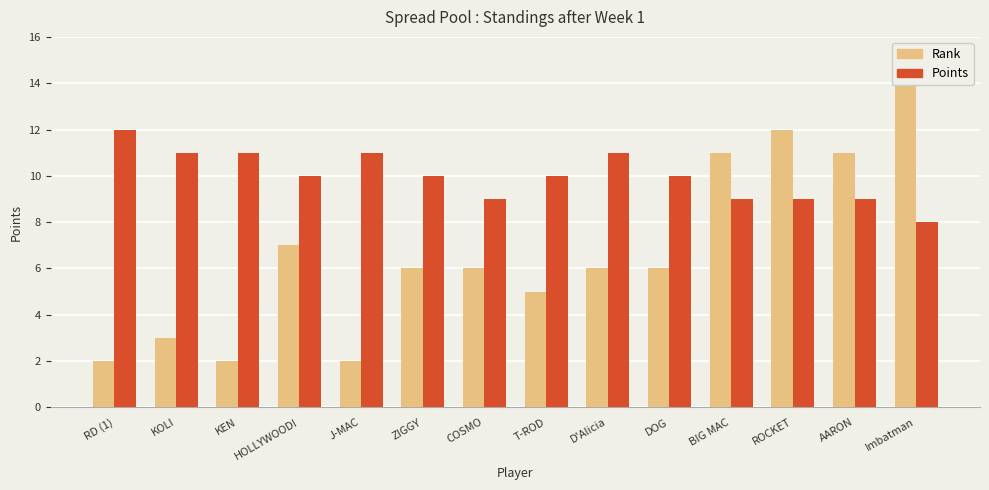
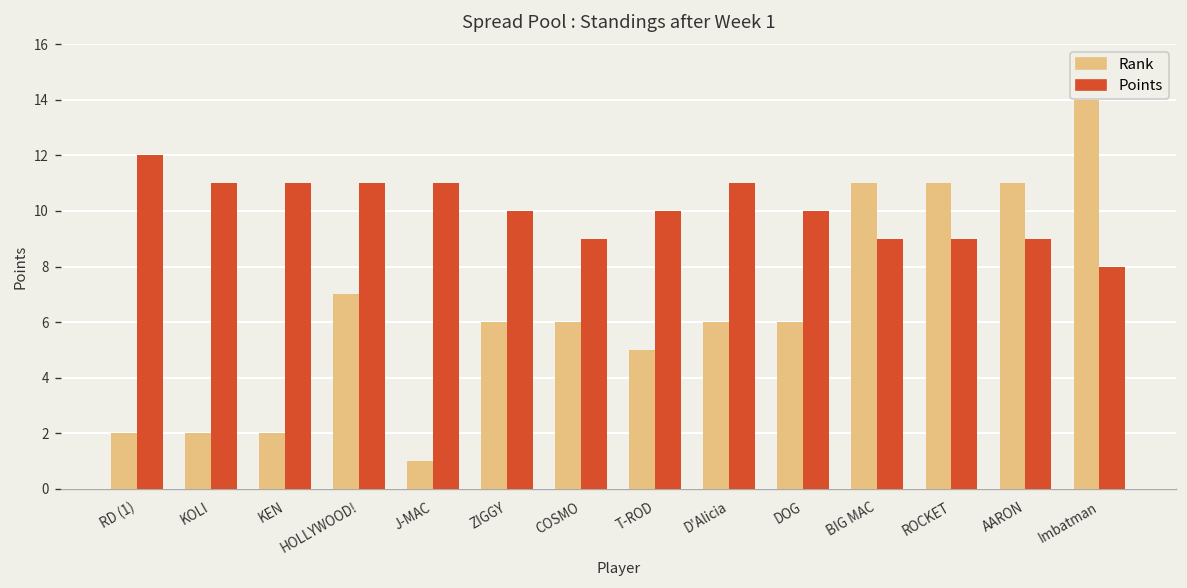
  {
    "Rank": {
      "RD (1)": 2,
-     "KOLI": 3,
+     "KOLI": 2,
      "KEN": 2,
      "HOLLYWOOD!": 7,
-     "J-MAC": 2,
+     "J-MAC": 1,
      "ZIGGY": 6,
      "COSMO": 6,
      "T-ROD": 5,
      "D'Alicia": 6,
      "DOG": 6,
      "BIG MAC": 11,
-     "ROCKET": 12,
+     "ROCKET": 11,
      "AARON": 11
    },
    "Points": {
      "RD (1)": 12,
      "KOLI": 11,
      "KEN": 11,
-     "HOLLYWOOD!": 10,
+     "HOLLYWOOD!": 11,
      "J-MAC": 11,
      "ZIGGY": 10,
      "COSMO": 9,
      "T-ROD": 10,
      "D'Alicia": 11,
      "DOG": 10,
      "BIG MAC": 9,
      "ROCKET": 9,
      "AARON": 9,
      "Imbatman": 8
    }
  }
